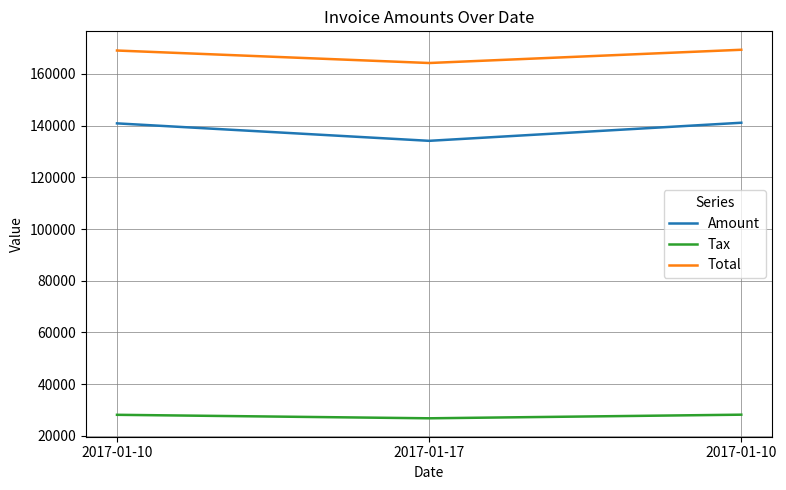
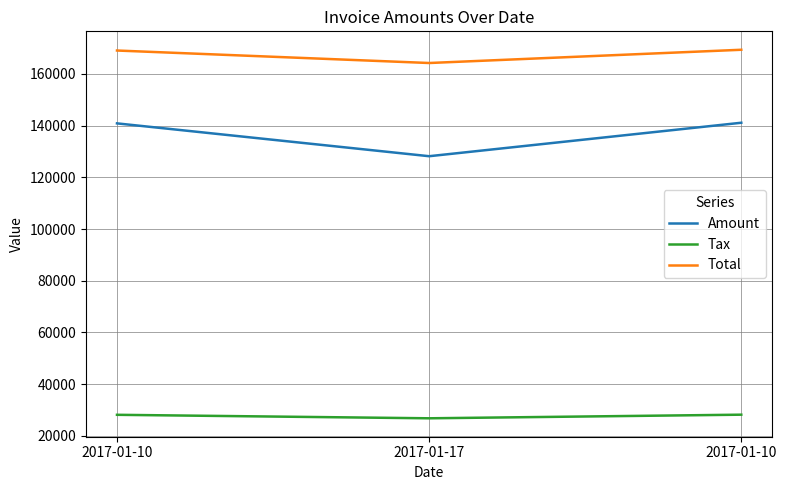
  {
    "Amount": {
-     "2017-01-17": 134000
+     "2017-01-17": 128000
    },
    "Tax": {
      "2017-01-17": 27000
    },
    "Total": {
      "2017-01-17": 164000
    }
  }
